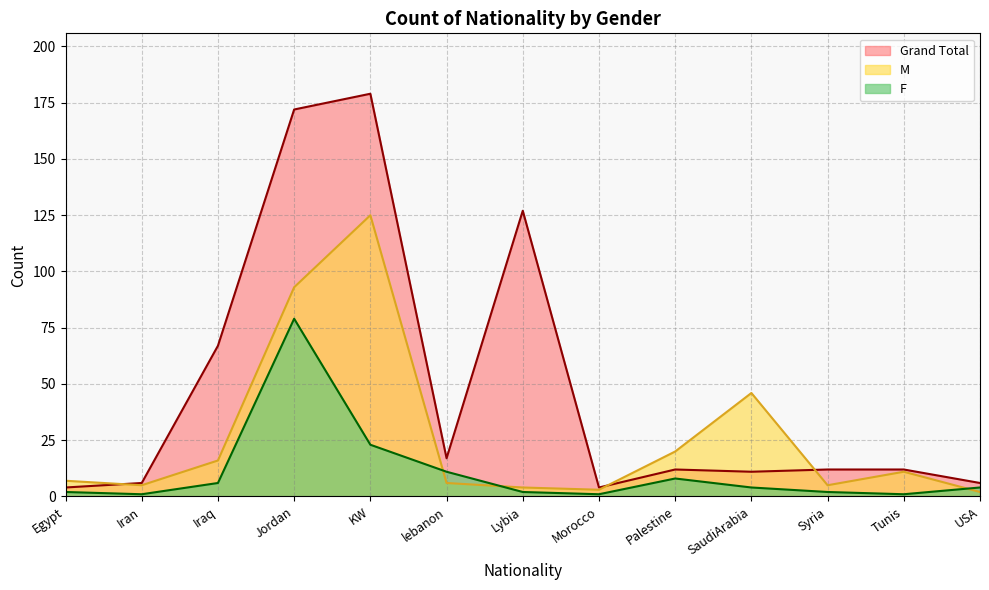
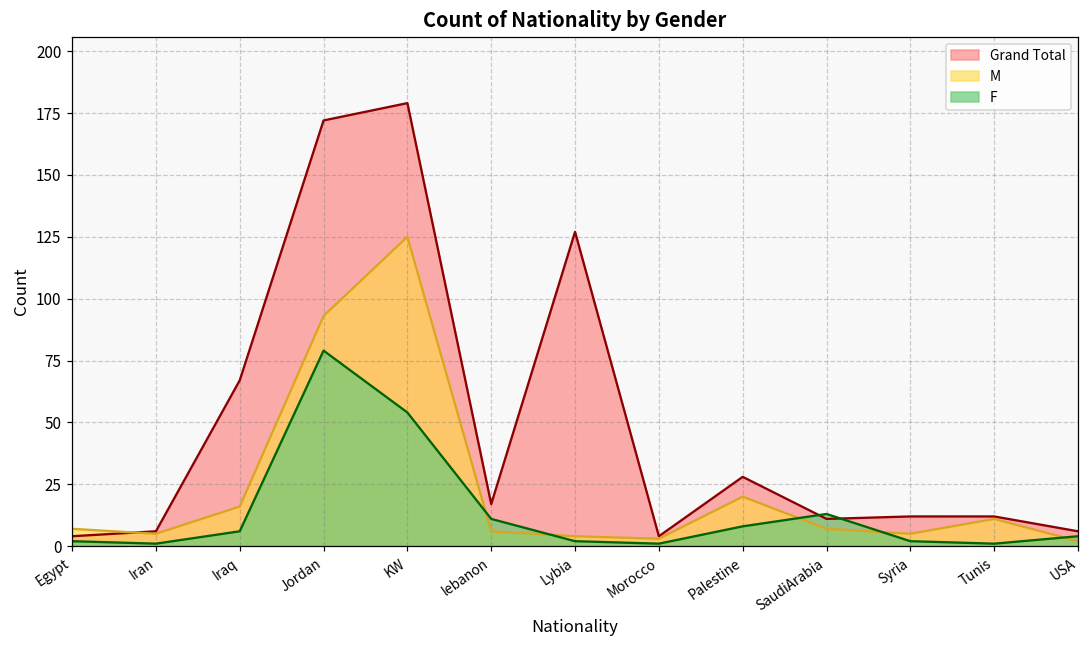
  {
    "Grand Total": {
      "Egypt": 4,
      "Iraq": 67,
      "Jordan": 172,
      "KW": 179,
      "lebanon": 17,
      "Lybia": 127,
-     "Palestine": 12,
+     "Palestine": 28,
      "SaudiArabia": 11,
      "Syria": 12,
      "USA": 6
    },
    "M": {
      "Egypt": 7,
      "Iraq": 16,
      "Jordan": 93,
      "KW": 125,
      "lebanon": 6,
      "Lybia": 4,
      "Palestine": 20,
-     "SaudiArabia": 46,
+     "SaudiArabia": 7,
      "Syria": 5,
      "USA": 2
    },
    "F": {
      "Egypt": 2,
      "Iran": 1,
      "Iraq": 6,
      "Jordan": 79,
-     "KW": 23,
+     "KW": 54,
      "lebanon": 11,
      "Lybia": 2,
      "Morocco": 1,
      "Palestine": 8,
-     "SaudiArabia": 4,
+     "SaudiArabia": 13,
      "Syria": 2,
      "Tunis": 1,
      "USA": 4
    }
  }
